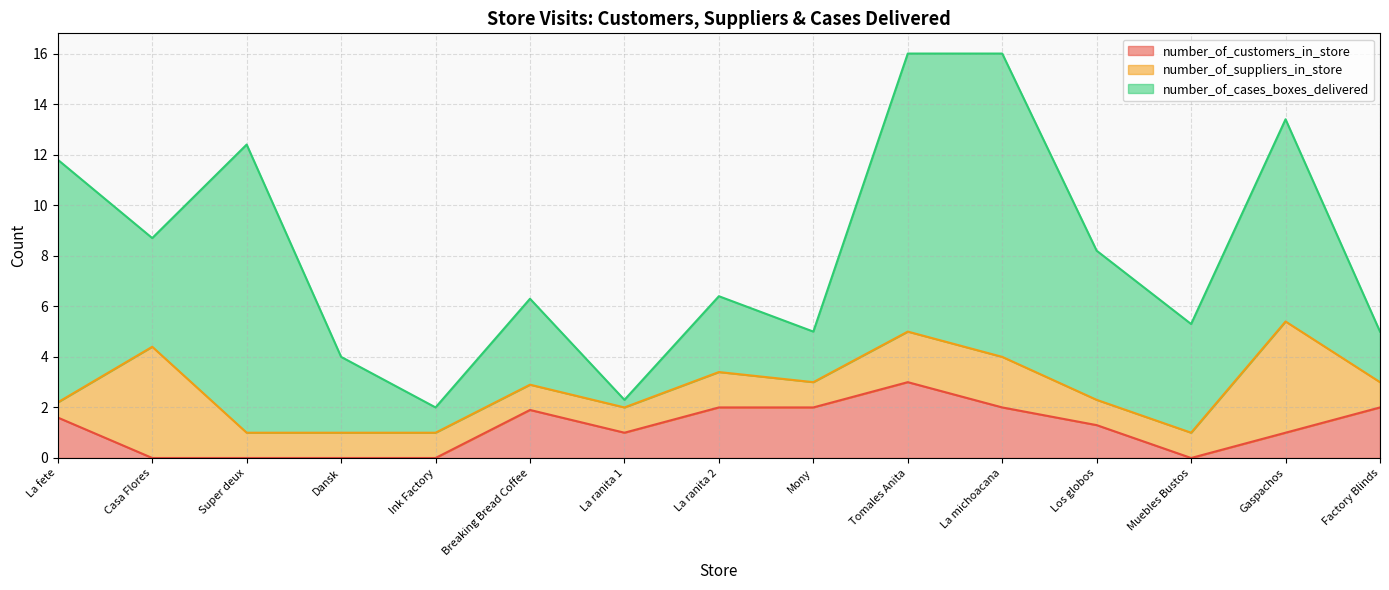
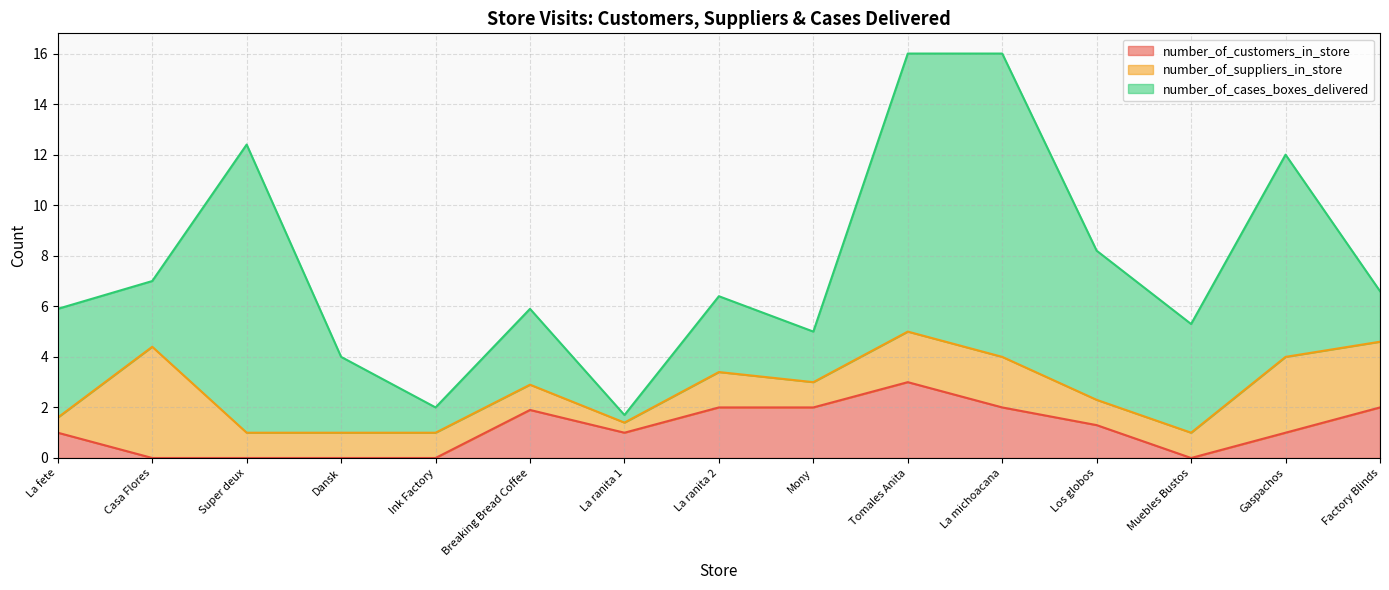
  {
    "number_of_customers_in_store": {
-     "La fete": 1.6,
+     "La fete": 1.0,
      "Casa Flores": 0.0,
      "Super deux": 0.0,
      "Dansk": 0.0,
      "Ink Factory": 0.0,
      "Breaking Bread Coffee": 1.9,
      "La ranita 1": 1.0,
      "La ranita 2": 2.0,
      "Mony": 2.0,
      "Tomales Anita": 3.0,
      "La michoacana": 2.0,
      "Los globos": 1.3,
      "Muebles Bustos": 0.0,
      "Gaspachos": 1.0,
      "Factory Blinds": 2.0
    },
    "number_of_suppliers_in_store": {
      "La fete": 0.6,
      "Casa Flores": 4.4,
      "Super deux": 1.0,
      "Dansk": 1.0,
      "Ink Factory": 1.0,
      "Breaking Bread Coffee": 1.0,
-     "La ranita 1": 1.0,
+     "La ranita 1": 0.4,
      "La ranita 2": 1.4,
      "Mony": 1.0,
      "Tomales Anita": 2.0,
      "La michoacana": 2.0,
      "Los globos": 1.0,
      "Muebles Bustos": 1.0,
-     "Gaspachos": 4.4,
-     "Factory Blinds": 1.0
+     "Gaspachos": 3.0,
+     "Factory Blinds": 2.6
    },
    "number_of_cases_boxes_delivered": {
-     "La fete": 9.6,
-     "Casa Flores": 4.3,
+     "La fete": 4.3,
+     "Casa Flores": 2.6,
      "Super deux": 11.4,
      "Dansk": 3.0,
      "Ink Factory": 1.0,
-     "Breaking Bread Coffee": 3.4,
+     "Breaking Bread Coffee": 3.0,
      "La ranita 1": 0.3,
      "La ranita 2": 3.0,
      "Mony": 2.0,
      "Tomales Anita": 11.0,
      "La michoacana": 12.0,
      "Los globos": 5.9,
      "Muebles Bustos": 4.3,
      "Gaspachos": 8.0,
      "Factory Blinds": 2.0
    }
  }
